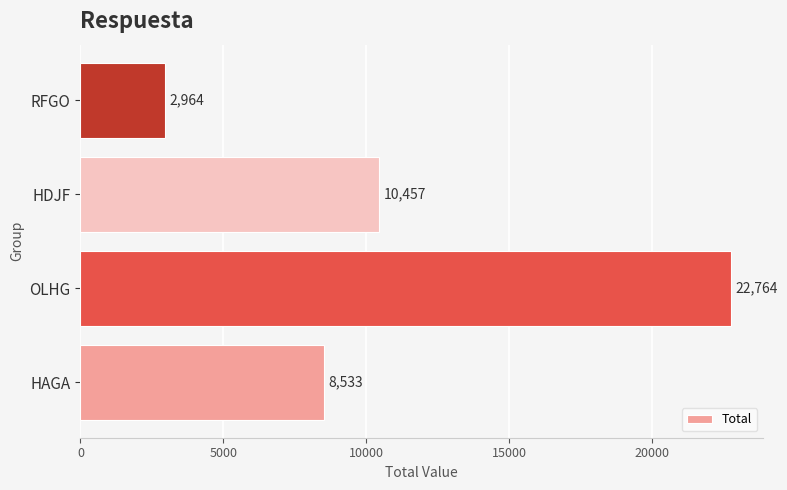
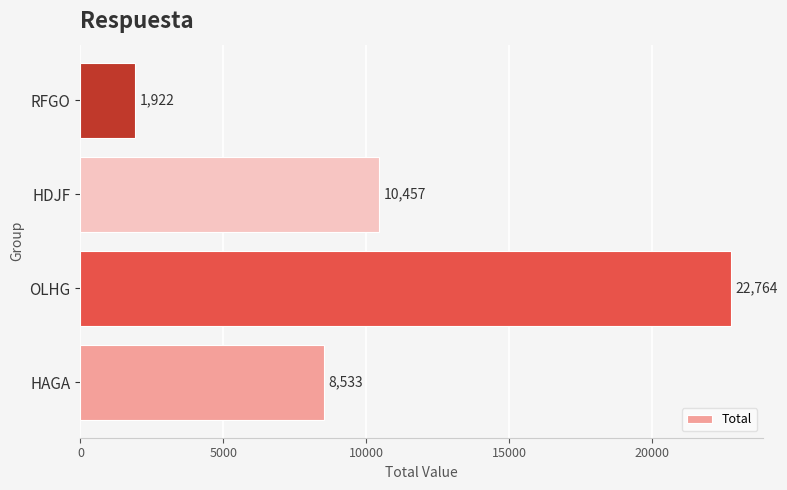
  {
-   "RFGO": "2,964",
+   "RFGO": "1,922",
    "HDJF": "10,457",
    "OLHG": "22,764",
    "HAGA": "8,533"
  }
